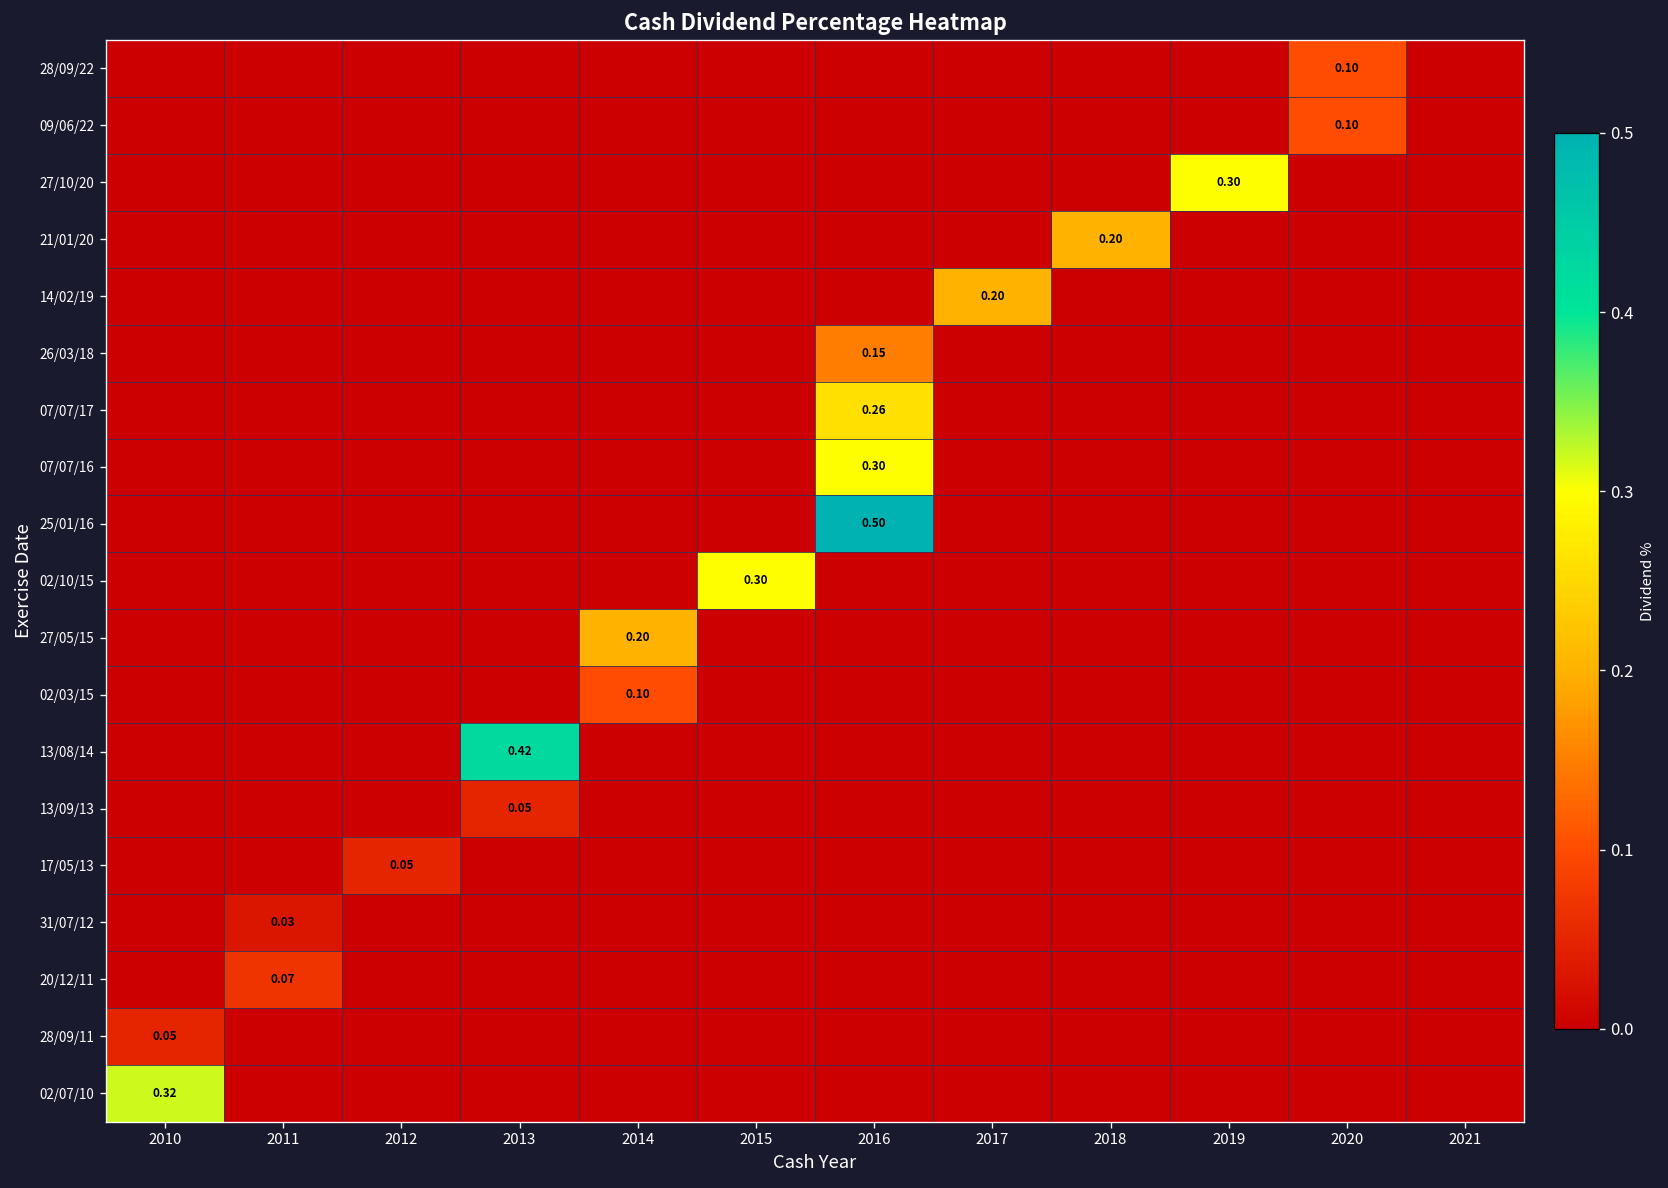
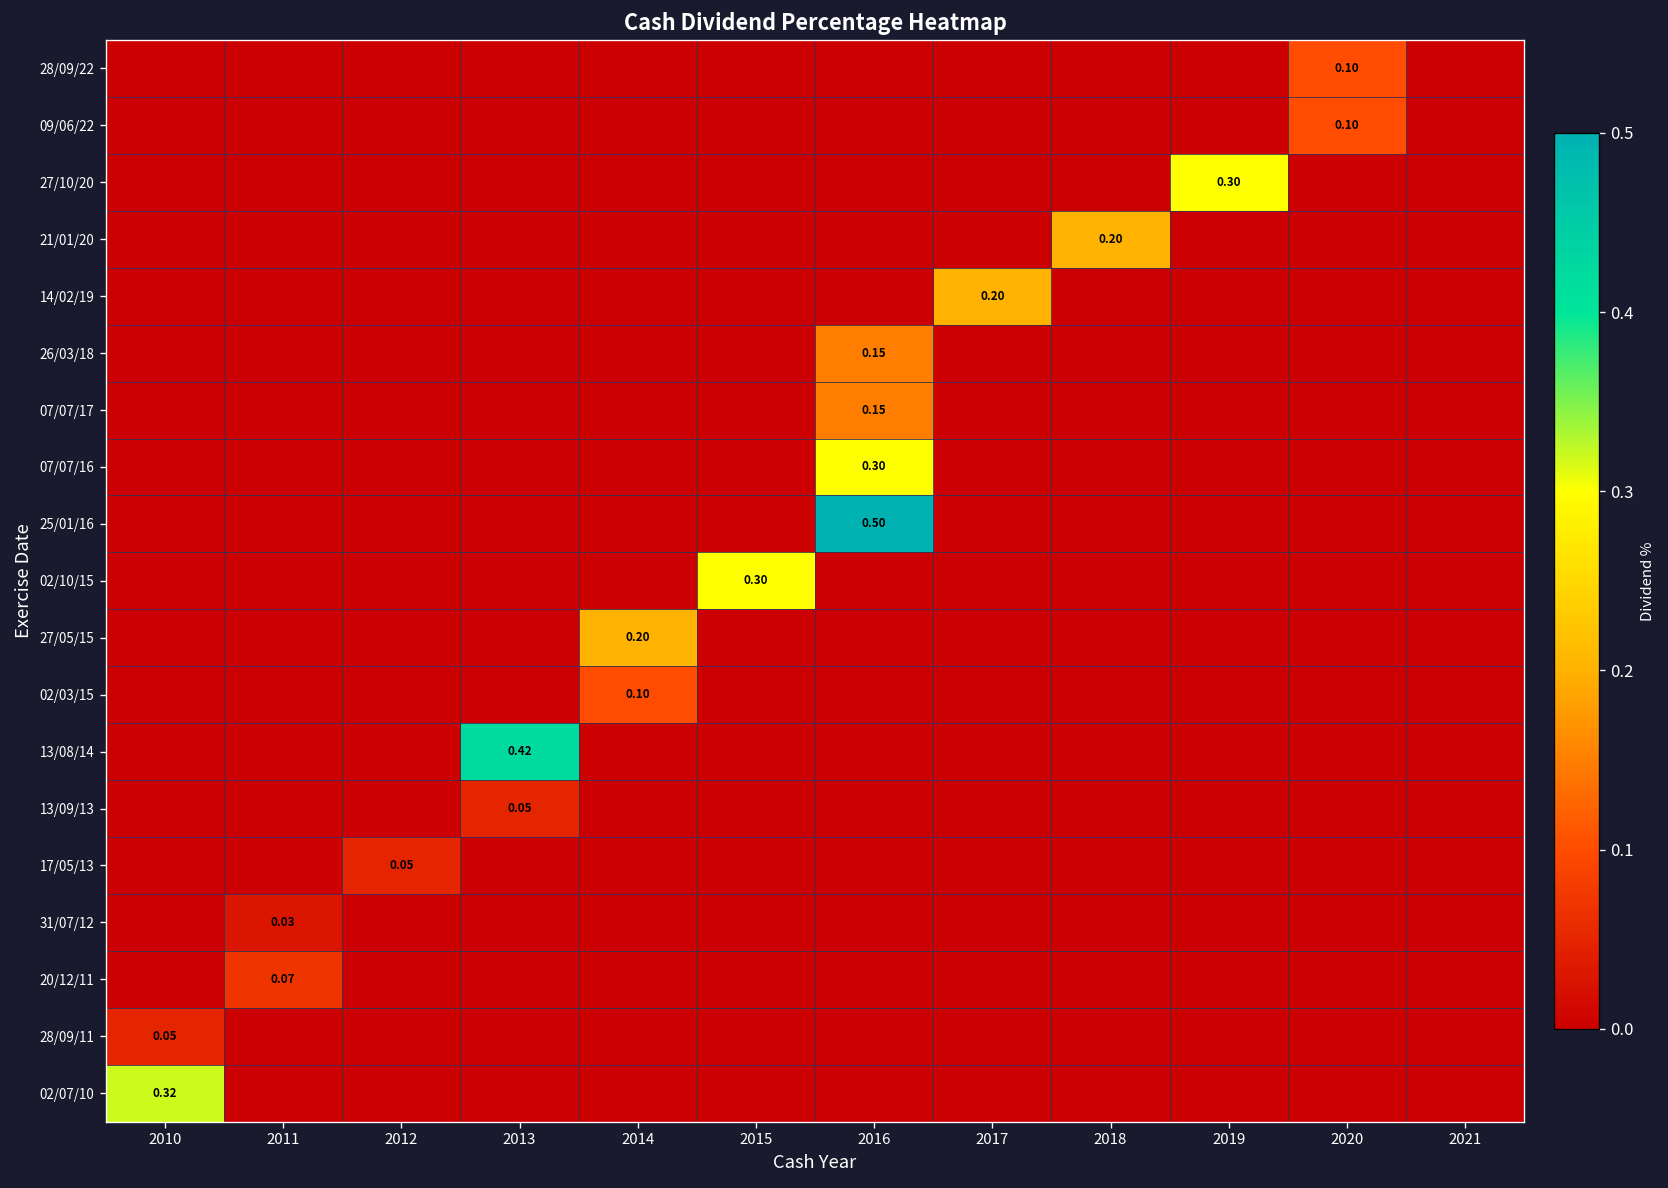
  {
    "28/09/22": {
      "2020": 0.10
    },
    "09/06/22": {
      "2020": 0.10
    },
    "27/10/20": {
      "2019": 0.30
    },
    "21/01/20": {
      "2018": 0.20
    },
    "14/02/19": {
      "2017": 0.20
    },
    "26/03/18": {
      "2016": 0.15
    },
    "07/07/17": {
-     "2016": 0.26
+     "2016": 0.15
    },
    "07/07/16": {
      "2016": 0.30
    },
    "25/01/16": {
      "2016": 0.50
    },
    "02/10/15": {
      "2015": 0.30
    },
    "27/05/15": {
      "2014": 0.20
    },
    "02/03/15": {
      "2014": 0.10
    },
    "13/08/14": {
      "2013": 0.42
    },
    "13/09/13": {
      "2013": 0.05
    },
    "17/05/13": {
      "2012": 0.05
    },
    "31/07/12": {
      "2011": 0.03
    },
    "20/12/11": {
      "2011": 0.07
    },
    "28/09/11": {
      "2010": 0.05
    },
    "02/07/10": {
      "2010": 0.32
    }
  }
